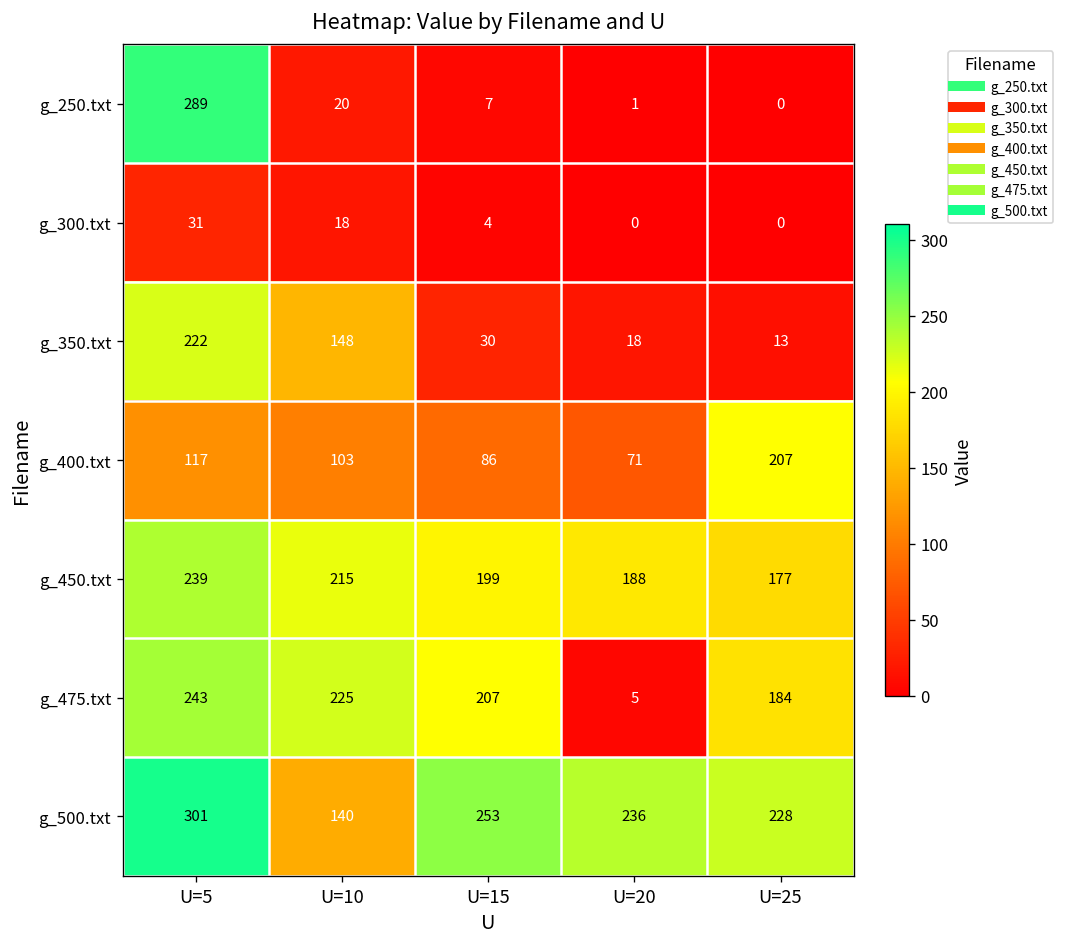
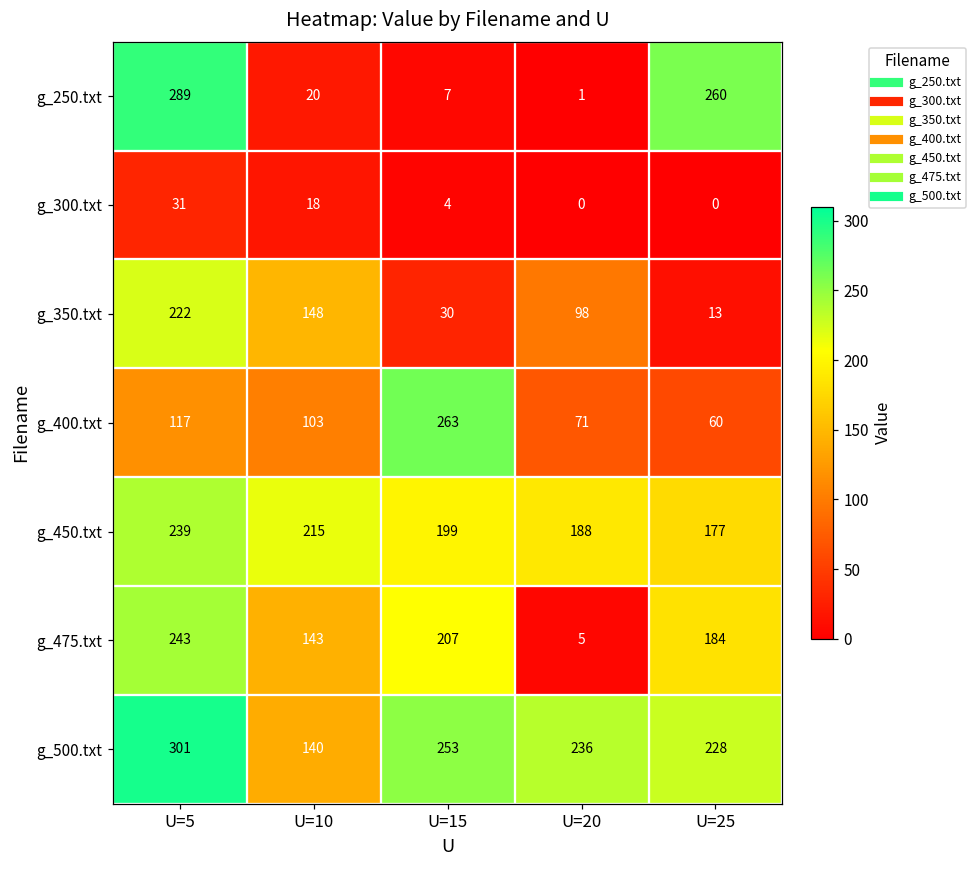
  {
    "g_250.txt": {
      "U=5": 289,
      "U=10": 20,
      "U=15": 7,
      "U=20": 1,
-     "U=25": 0
+     "U=25": 260
    },
    "g_300.txt": {
      "U=5": 31,
      "U=10": 18,
      "U=15": 4,
      "U=20": 0,
      "U=25": 0
    },
    "g_350.txt": {
      "U=5": 222,
      "U=10": 148,
      "U=15": 30,
-     "U=20": 18,
+     "U=20": 98,
      "U=25": 13
    },
    "g_400.txt": {
      "U=5": 117,
      "U=10": 103,
-     "U=15": 86,
+     "U=15": 263,
      "U=20": 71,
-     "U=25": 207
+     "U=25": 60
    },
    "g_450.txt": {
      "U=5": 239,
      "U=10": 215,
      "U=15": 199,
      "U=20": 188,
      "U=25": 177
    },
    "g_475.txt": {
      "U=5": 243,
-     "U=10": 225,
+     "U=10": 143,
      "U=15": 207,
      "U=20": 5,
      "U=25": 184
    },
    "g_500.txt": {
      "U=5": 301,
      "U=10": 140,
      "U=15": 253,
      "U=20": 236,
      "U=25": 228
    }
  }
